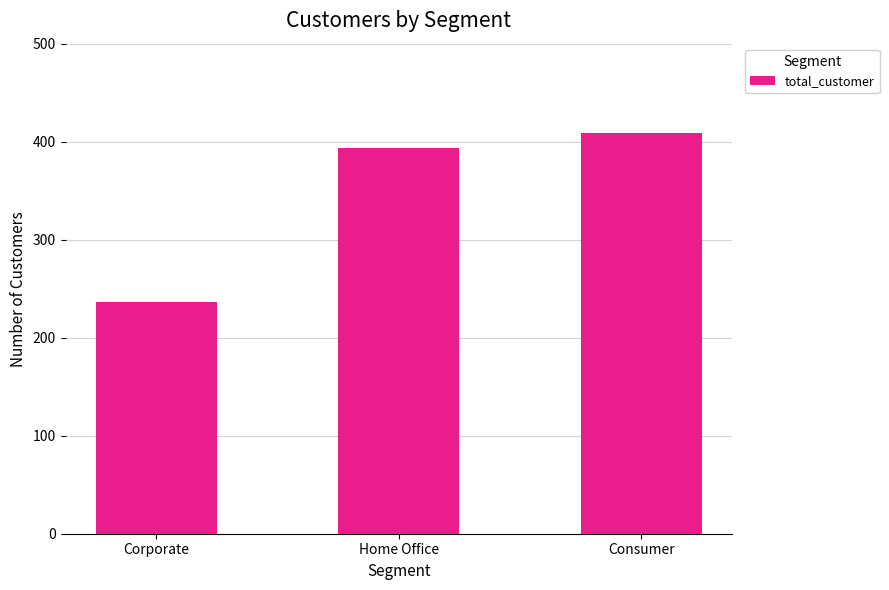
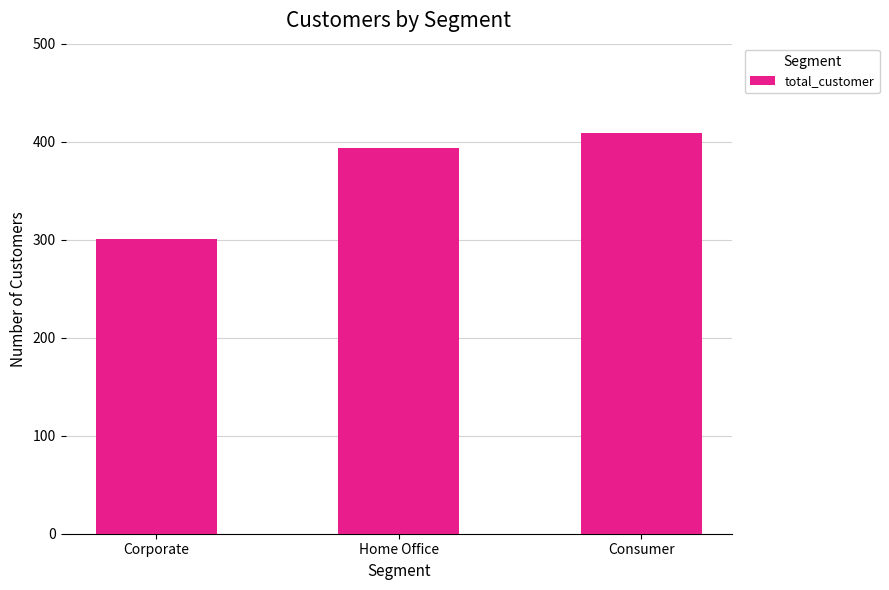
  {
-   "Corporate": 240,
+   "Corporate": 300,
    "Home Office": 390,
    "Consumer": 410
  }
